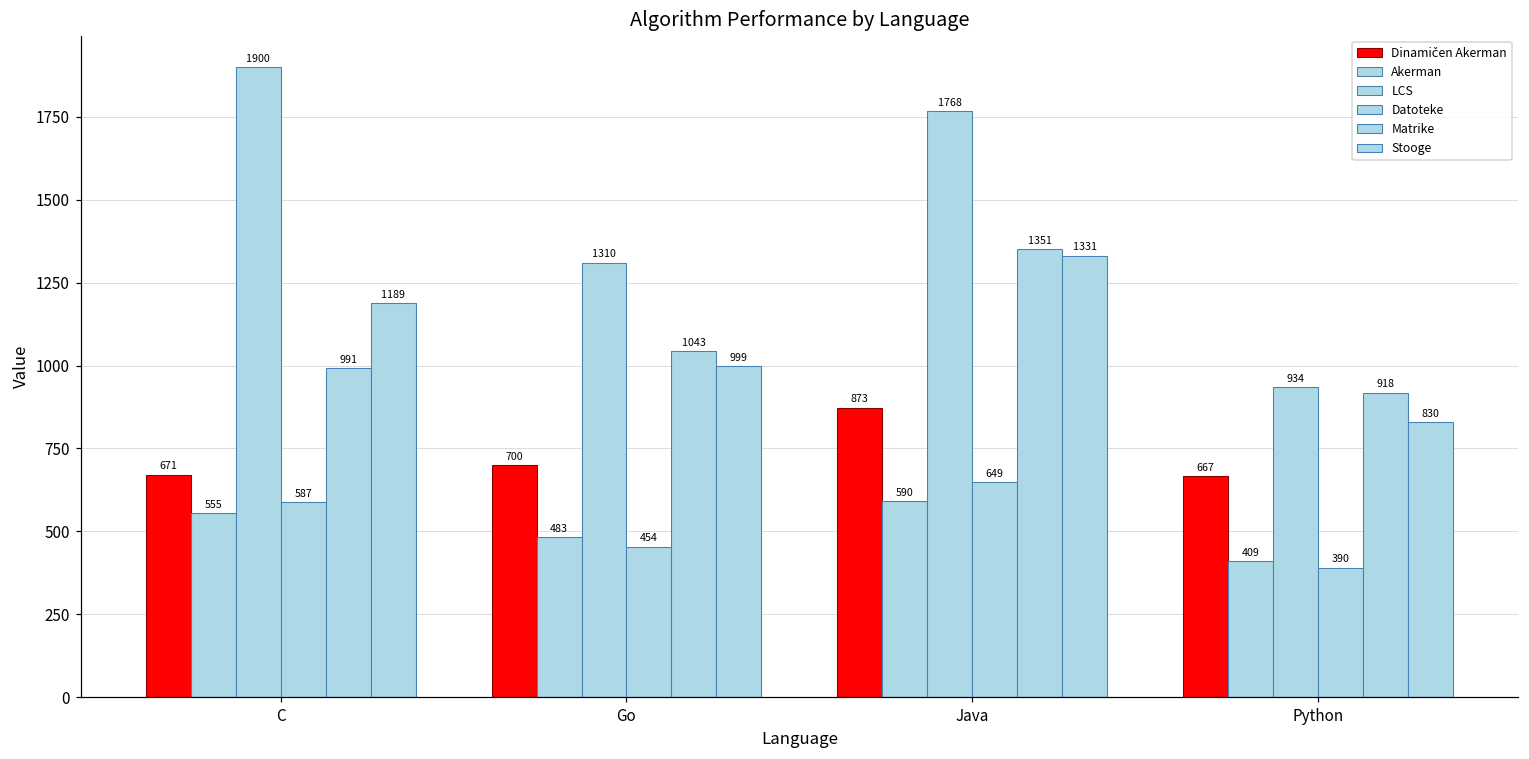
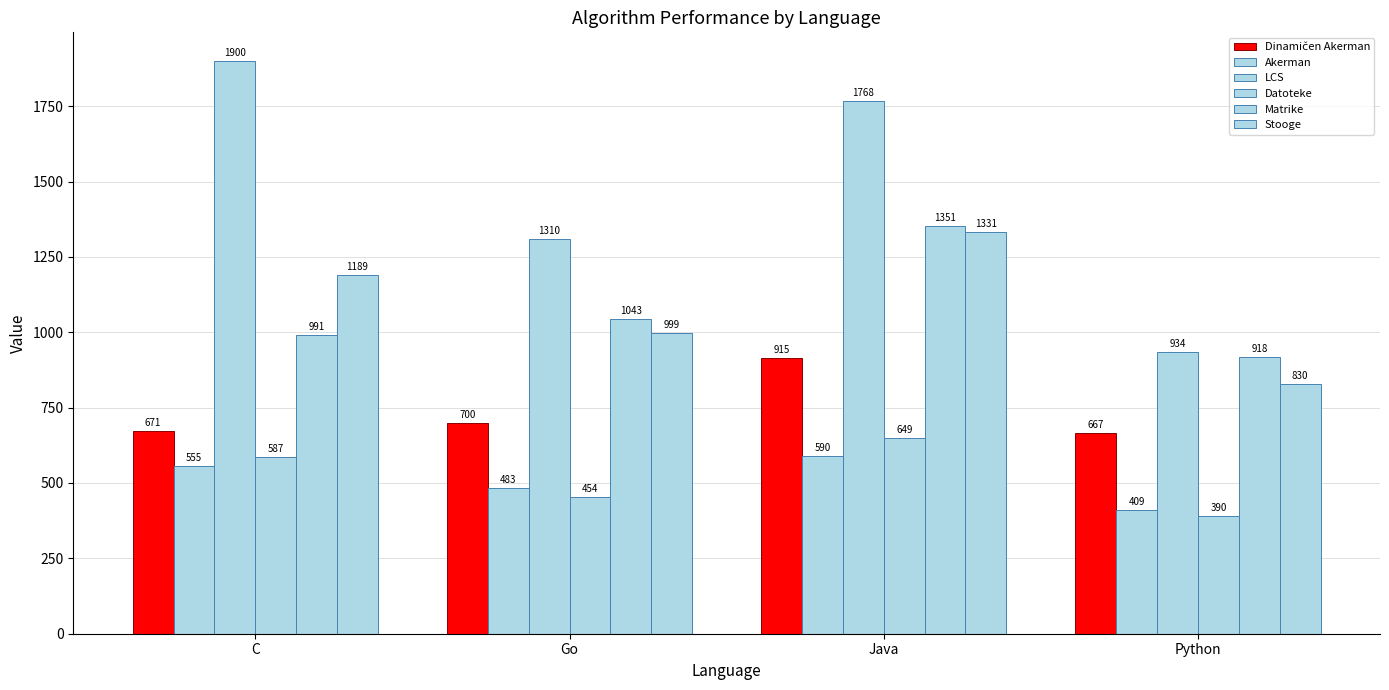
  {
    "Dinamičen Akerman": {
      "C": 671,
      "Go": 700,
-     "Java": 873,
+     "Java": 915,
      "Python": 667
    }
  }
